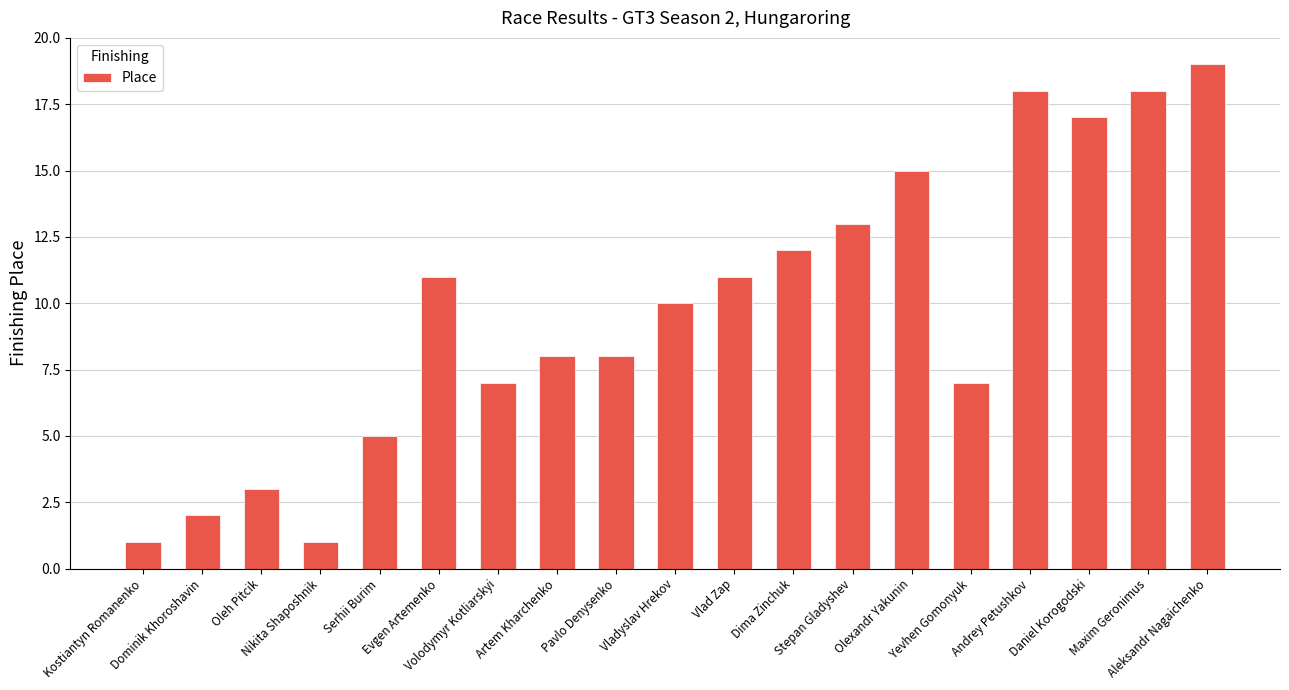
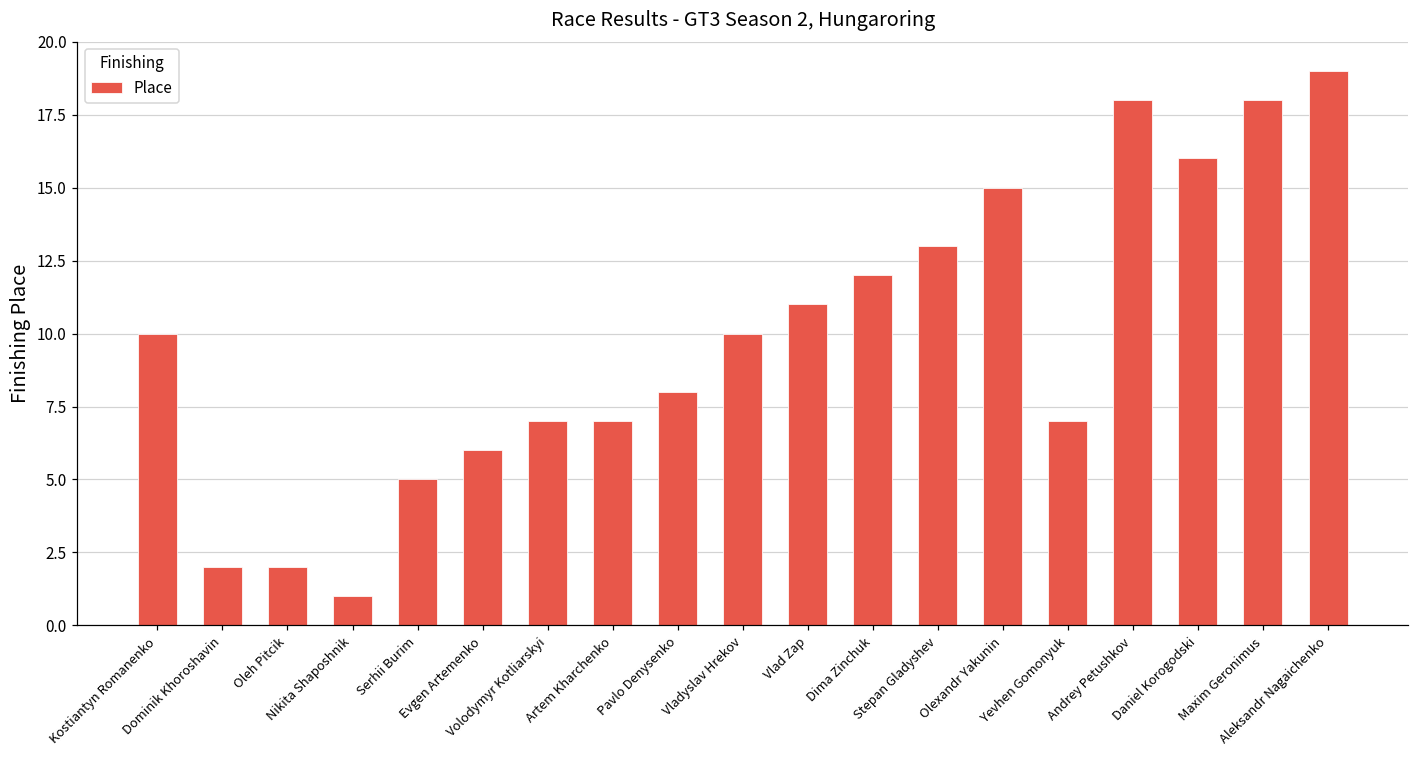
  {
-   "Kostiantyn Romanenko": 1,
+   "Kostiantyn Romanenko": 10,
    "Dominik Khoroshavin": 2,
-   "Oleh Pitcik": 3,
+   "Oleh Pitcik": 2,
    "Nikita Shaposhnik": 1,
    "Serhii Burim": 5,
-   "Evgen Artemenko": 11,
+   "Evgen Artemenko": 6,
    "Volodymyr Kotliarskyi": 7,
-   "Artem Kharchenko": 8,
+   "Artem Kharchenko": 7,
    "Pavlo Denysenko": 8,
    "Vladyslav Hrekov": 10,
    "Vlad Zap": 11,
    "Dima Zinchuk": 12,
    "Stepan Gladyshev": 13,
    "Olexandr Yakunin": 15,
    "Yevhen Gomonyuk": 7,
    "Andrey Petushkov": 18,
-   "Daniel Korogodski": 17,
+   "Daniel Korogodski": 16,
    "Maxim Geronimus": 18,
    "Aleksandr Nagaichenko": 19
  }
